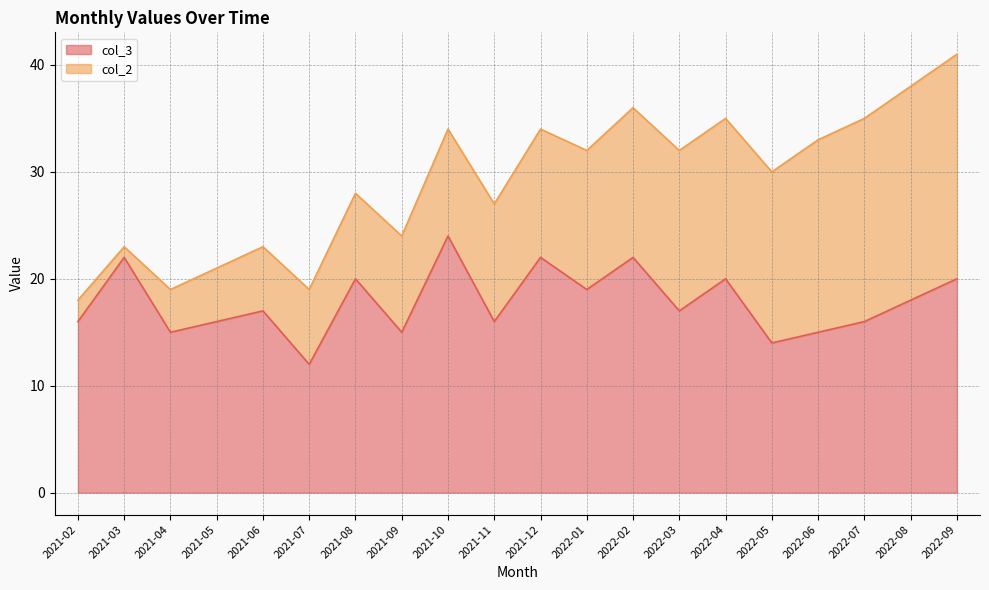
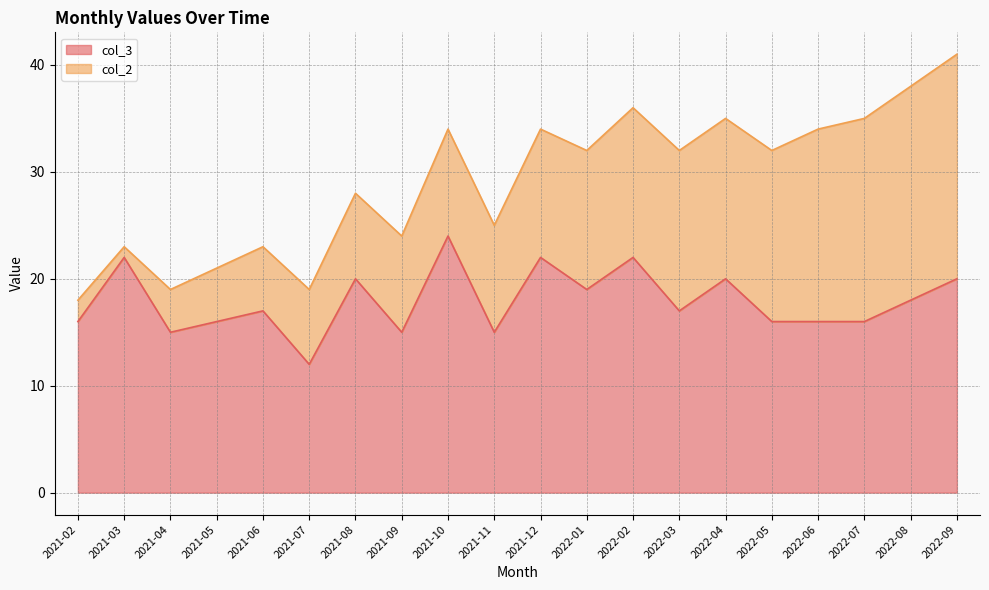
  {
    "col_3": {
      "2021-02": 16,
      "2021-03": 22,
      "2021-04": 15,
      "2021-05": 16,
      "2021-06": 17,
      "2021-07": 12,
      "2021-08": 20,
      "2021-09": 15,
      "2021-10": 24,
-     "2021-11": 16,
+     "2021-11": 15,
      "2021-12": 22,
      "2022-01": 19,
      "2022-02": 22,
      "2022-03": 17,
      "2022-04": 20,
-     "2022-05": 14,
-     "2022-06": 15,
+     "2022-05": 16,
+     "2022-06": 16,
      "2022-07": 16,
      "2022-08": 18,
      "2022-09": 20
    },
    "col_2": {
      "2021-02": 2,
      "2021-03": 1,
      "2021-04": 4,
      "2021-05": 5,
      "2021-06": 6,
      "2021-07": 7,
      "2021-08": 8,
      "2021-09": 9,
      "2021-10": 10,
-     "2021-11": 11,
+     "2021-11": 10,
      "2021-12": 12,
      "2022-01": 13,
      "2022-02": 14,
      "2022-03": 15,
      "2022-04": 15,
      "2022-05": 16,
      "2022-06": 18,
      "2022-07": 19,
      "2022-08": 20,
      "2022-09": 21
    }
  }
